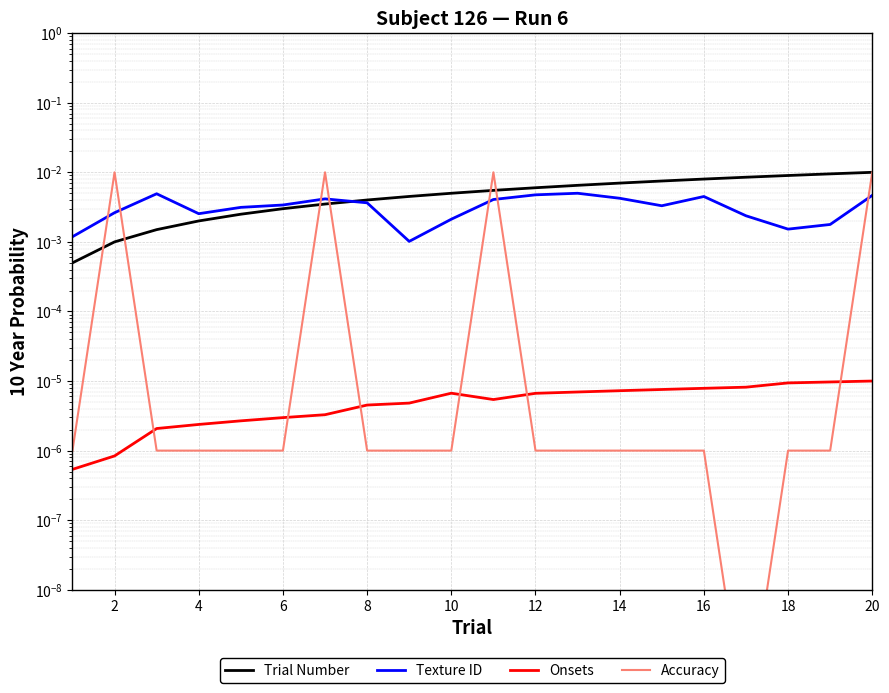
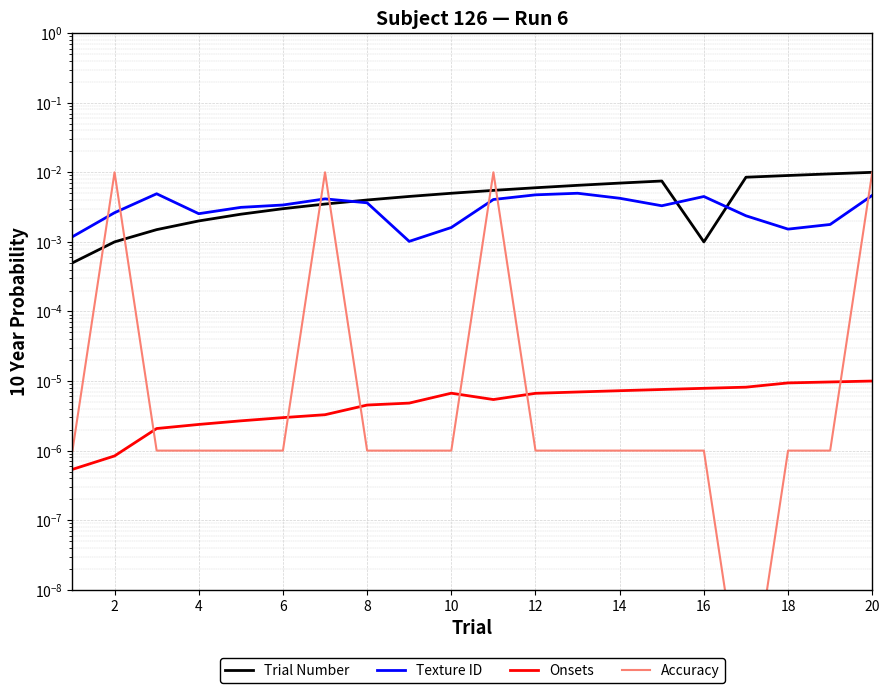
  {
    "Trial Number": {
      "2": 0.0010,
      "4": 0.0020,
      "6": 0.0030,
      "8": 0.004,
      "10": 0.005,
      "12": 0.006,
      "14": 0.007,
-     "16": 0.008,
+     "16": 0.0010,
      "18": 0.009
    },
    "Texture ID": {
      "2": 0.0026,
      "4": 0.0025,
      "6": 0.003,
      "8": 0.004,
-     "10": 0.0021,
+     "10": 0.0016,
      "12": 0.005,
      "14": 0.004,
      "16": 0.004,
      "18": 0.0015,
      "20": 0.005
    },
    "Onsets": {
      "2": 0.0000008,
      "4": 0.0000024,
      "6": 0.0000030,
      "8": 0.000005,
      "10": 0.000007,
      "12": 0.000007,
      "14": 0.000007,
      "16": 0.000008,
      "18": 0.000009,
      "20": 0.000010
    },
    "Accuracy": {
      "2": 0.010,
      "4": 0.0000010,
      "6": 0.0000010,
      "8": 0.0000010,
      "10": 0.0000010,
      "12": 0.0000010,
      "14": 0.0000010,
      "16": 0.0000010,
      "18": 0.0000010
    }
  }
